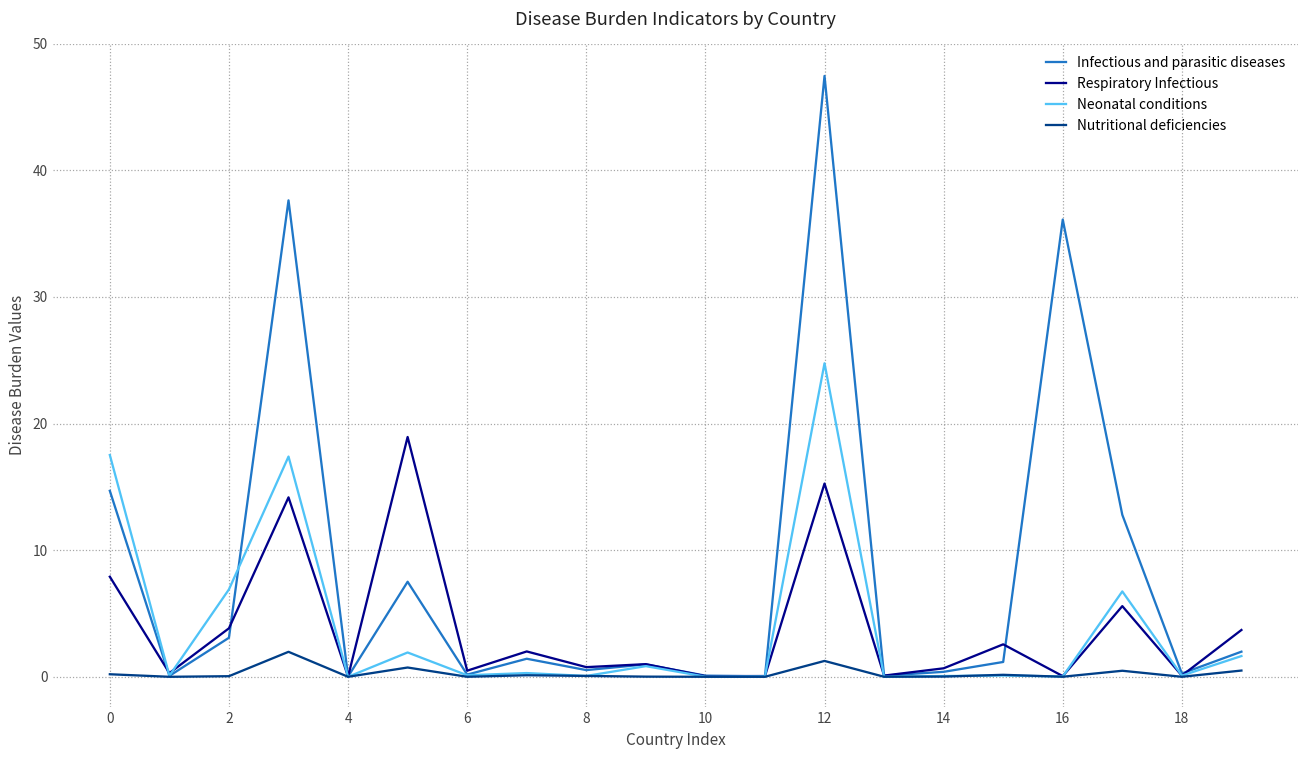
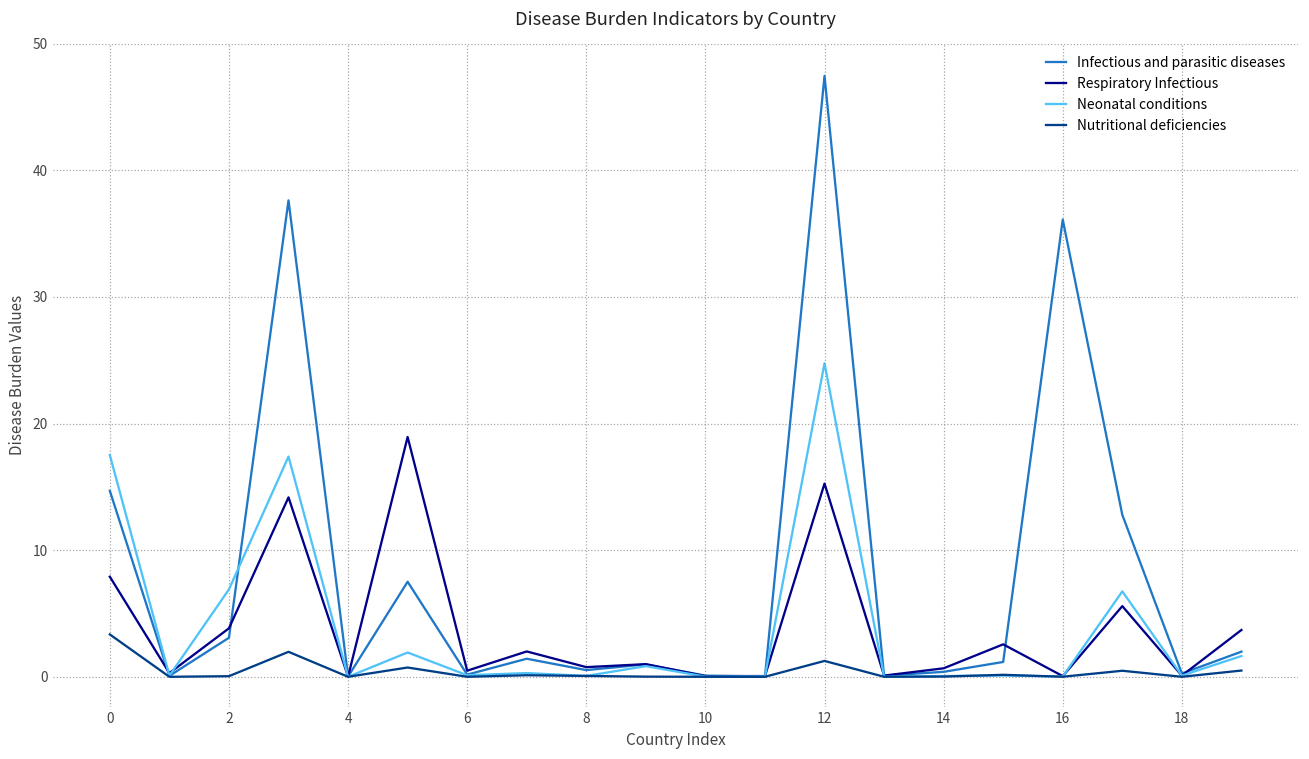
  {
    "Infectious and parasitic diseases": {
      "0": 14.7,
      "2": 3.1,
      "8": 0.5,
      "12": 47.4,
      "14": 0.4,
      "16": 36.1
    },
    "Respiratory Infectious": {
      "0": 7.9,
      "2": 3.8,
      "6": 0.5,
      "8": 0.8,
      "12": 15.3,
      "14": 0.7
    },
    "Neonatal conditions": {
      "0": 17.5,
      "2": 6.9,
      "12": 24.8
    },
    "Nutritional deficiencies": {
-     "0": 0.2,
+     "0": 3.3,
      "2": 0.1,
      "12": 1.3
    }
  }
